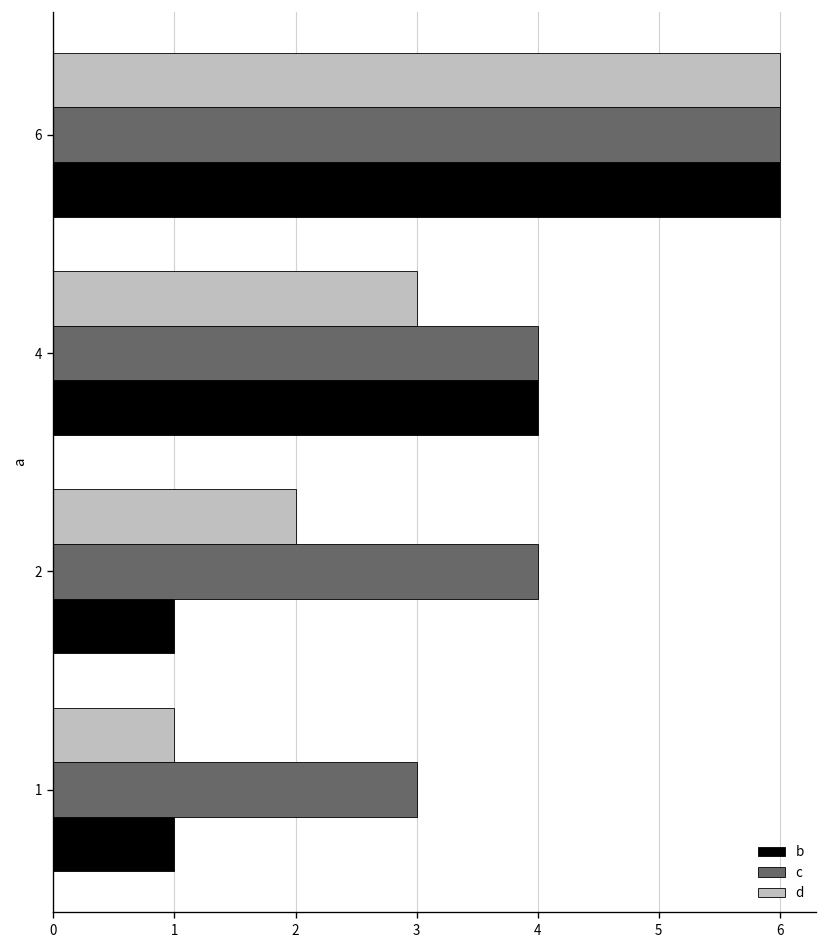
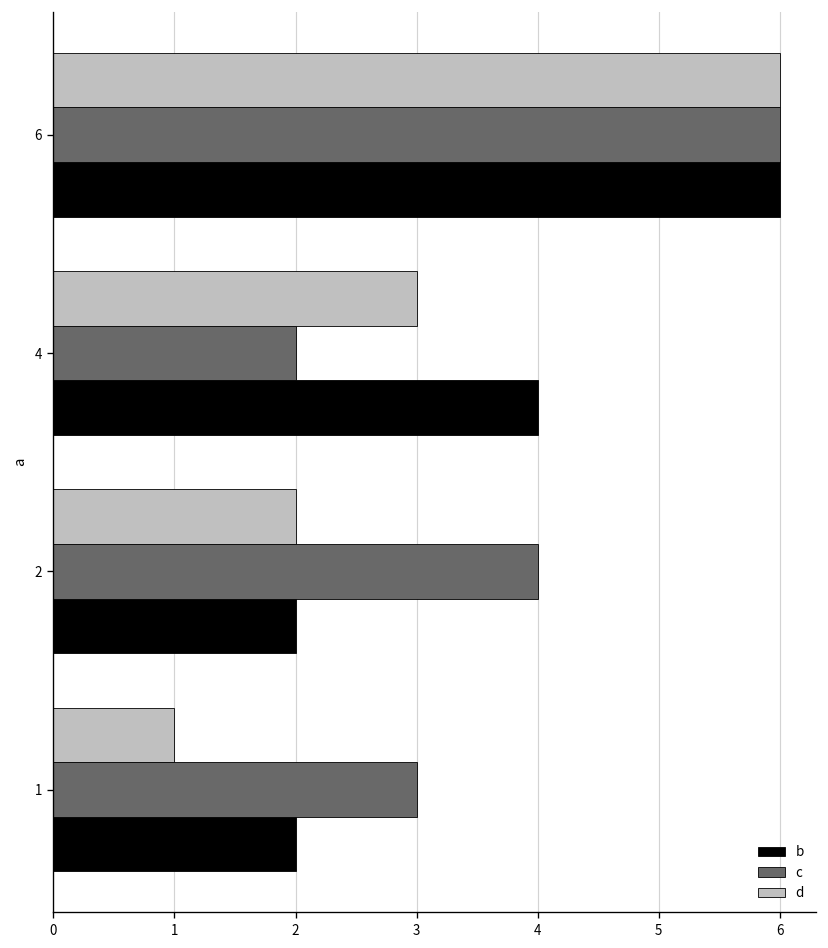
  {
    "b": {
      "6": 6,
      "4": 4,
-     "2": 1,
-     "1": 1
+     "2": 2,
+     "1": 2
    },
    "c": {
      "6": 6,
-     "4": 4,
+     "4": 2,
      "2": 4,
      "1": 3
    },
    "d": {
      "6": 6,
      "4": 3,
      "2": 2,
      "1": 1
    }
  }
